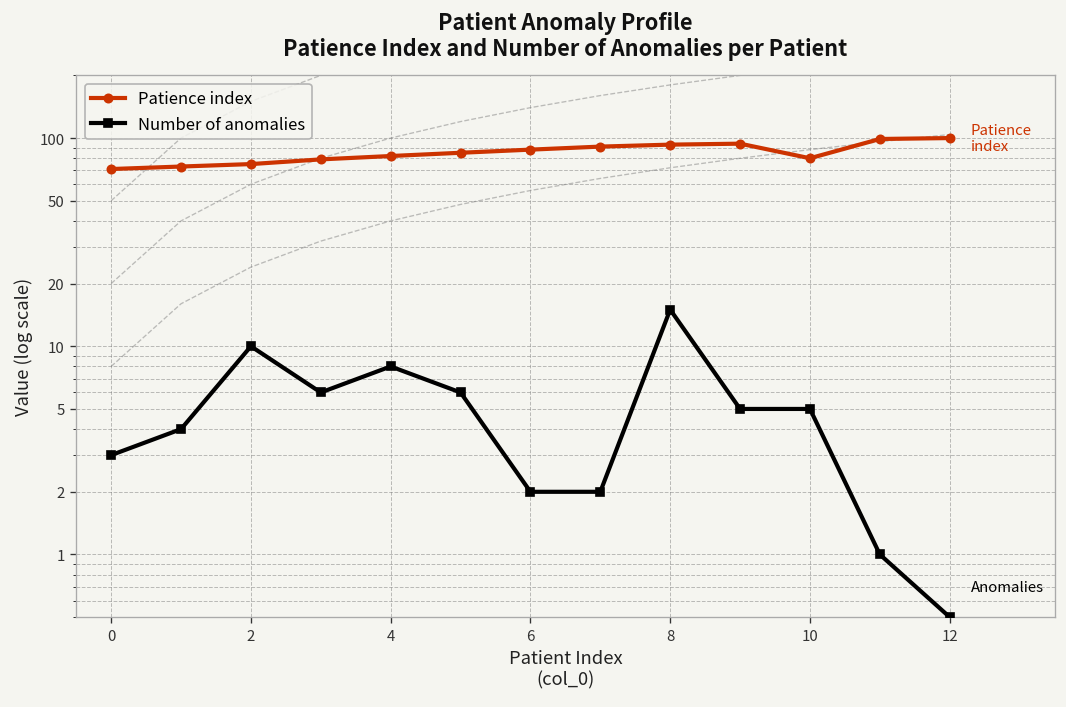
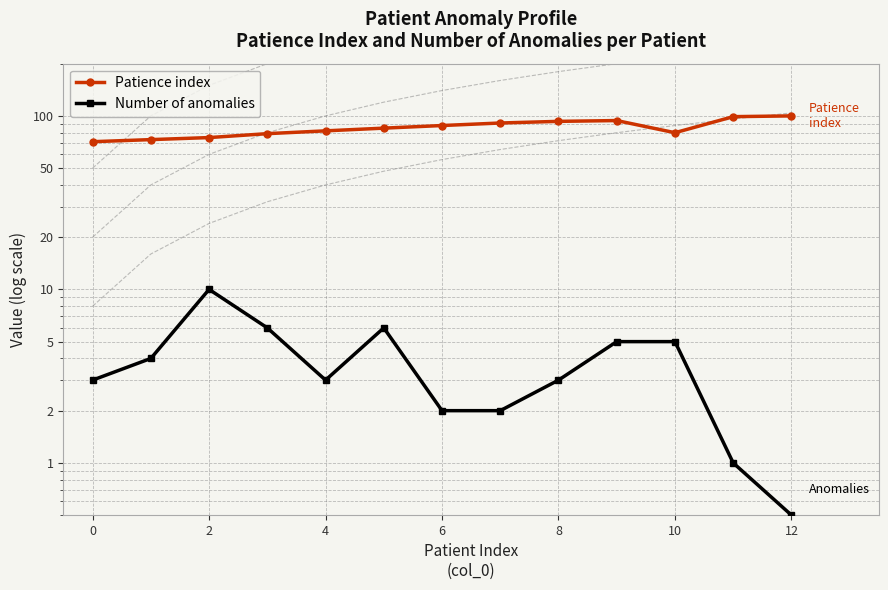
  {
    "Patience index": {
      "0": 71,
      "2": 75,
      "4": 80,
      "6": 90,
      "8": 90,
      "10": 80,
      "12": 100
    },
    "Number of anomalies": {
      "0": 3,
      "2": 10,
-     "4": 8,
+     "4": 3,
      "6": 2,
-     "8": 15,
+     "8": 3,
      "10": 5,
      "12": 0.50
    }
  }
